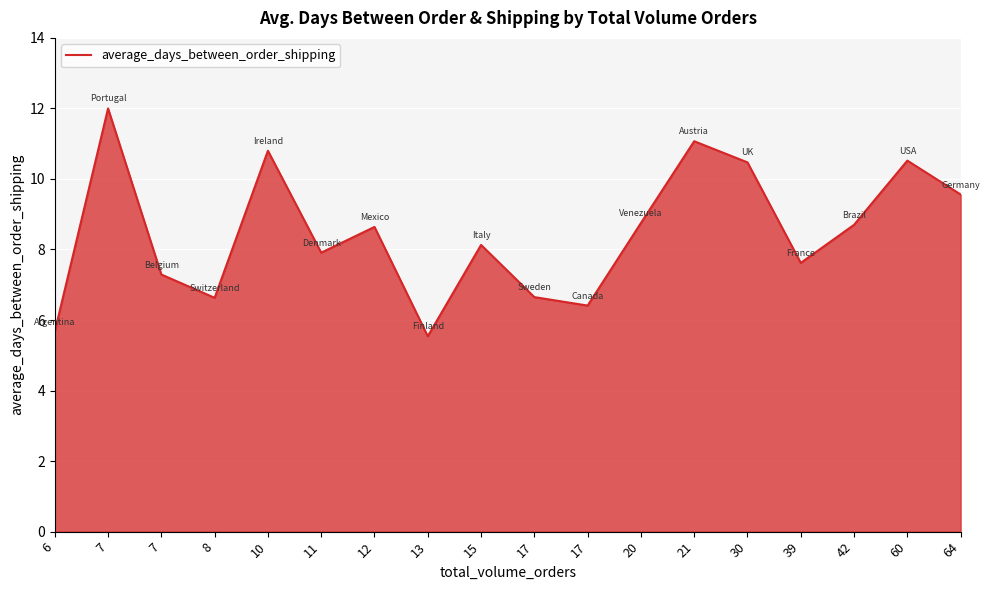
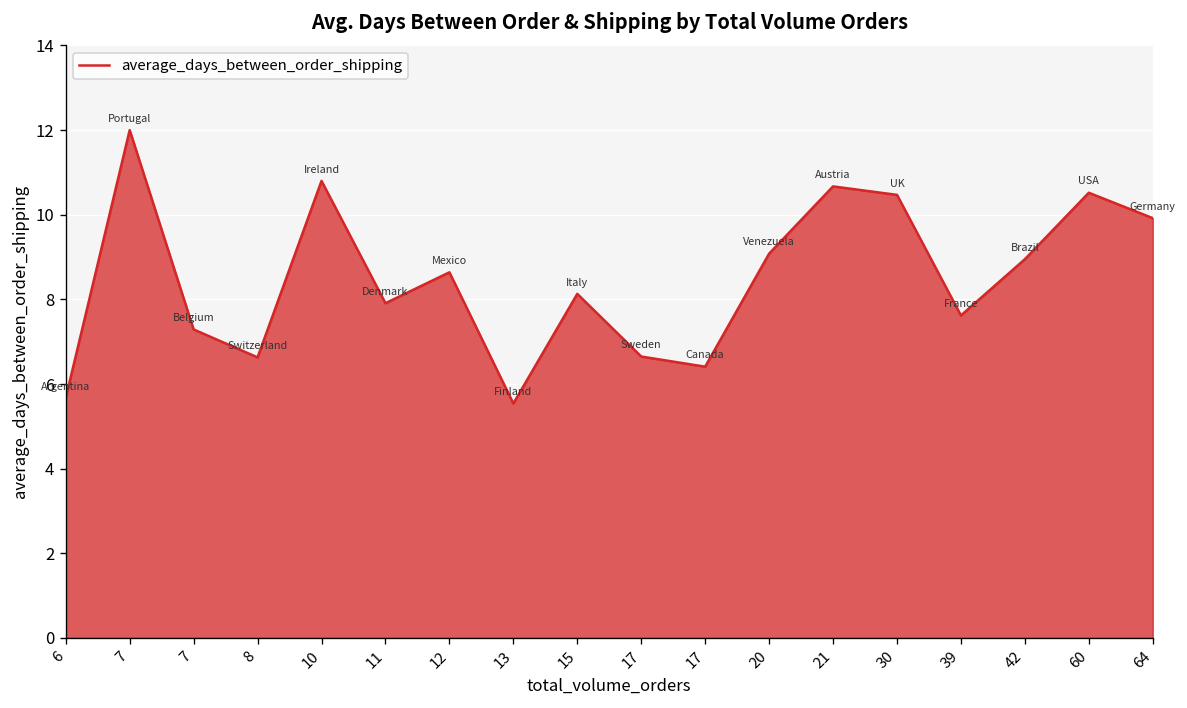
  {
    "6": 5.7,
    "8": 6.6,
    "10": 10.8,
    "11": 7.9,
    "12": 8.6,
    "13": 5.5,
    "15": 8.1,
-   "20": 8.8,
-   "21": 11.1,
+   "20": 9.1,
+   "21": 10.7,
    "30": 10.5,
    "39": 7.6,
-   "42": 8.7,
+   "42": 9.0,
    "60": 10.5,
-   "64": 9.6
+   "64": 9.9
  }
